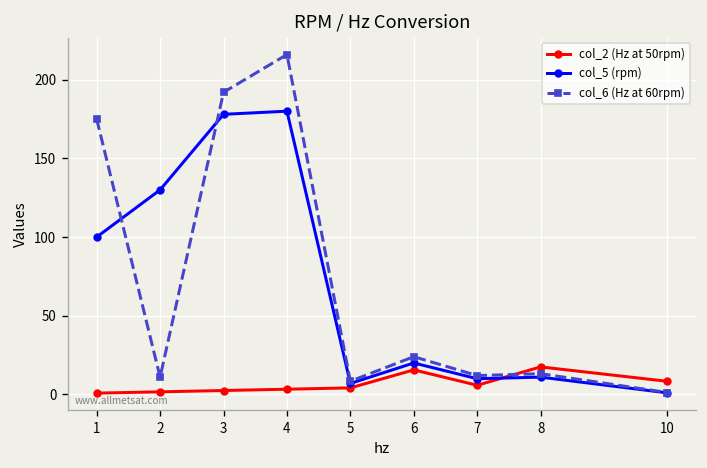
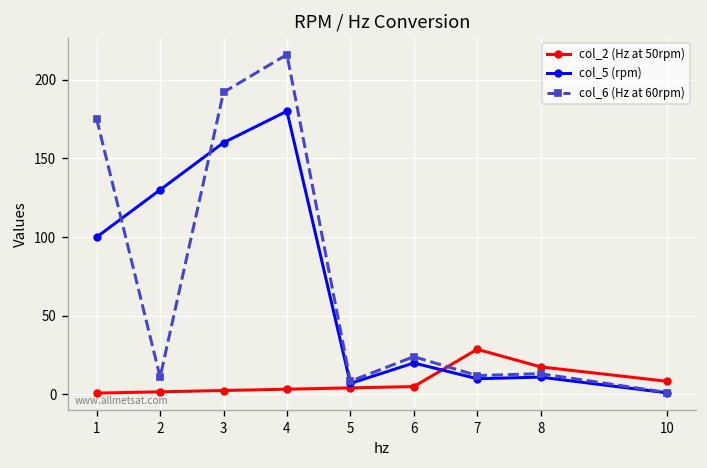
  {
    "col_2 (Hz at 50rpm)": {
      "1": 1,
      "2": 2,
      "3": 3,
      "4": 3,
      "5": 4,
-     "6": 16,
-     "7": 6,
+     "6": 5,
+     "7": 29,
      "8": 18,
      "10": 8
    },
    "col_5 (rpm)": {
      "1": 100,
      "2": 130,
-     "3": 178,
+     "3": 160,
      "4": 180,
      "6": 20,
      "7": 10,
      "8": 11
    },
    "col_6 (Hz at 60rpm)": {
      "1": 175,
      "2": 11,
      "3": 192,
      "4": 216,
      "6": 24,
      "7": 12,
      "8": 13
    }
  }
